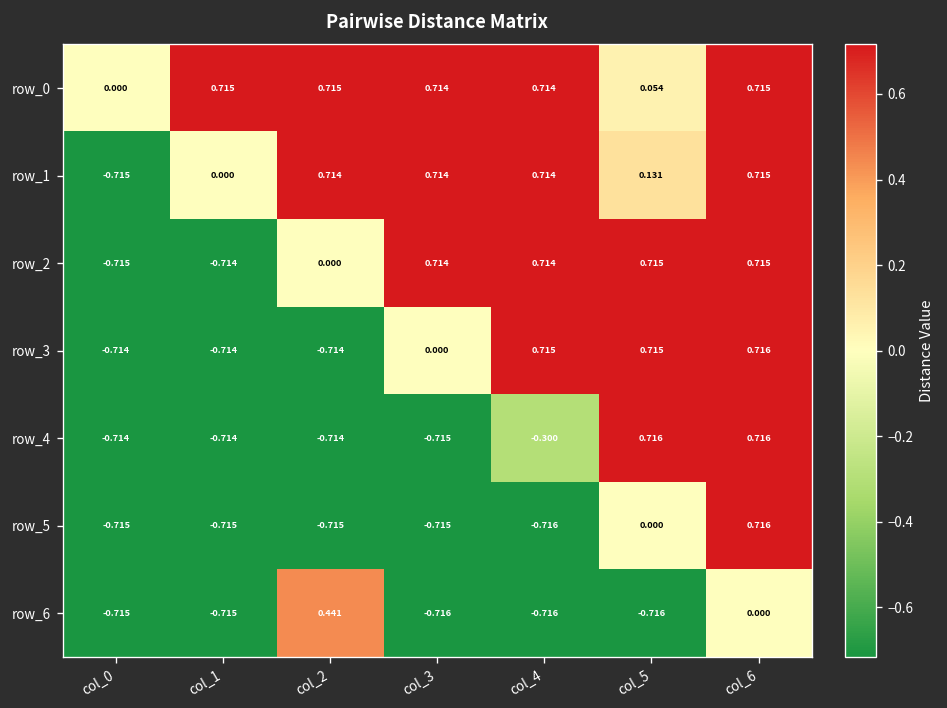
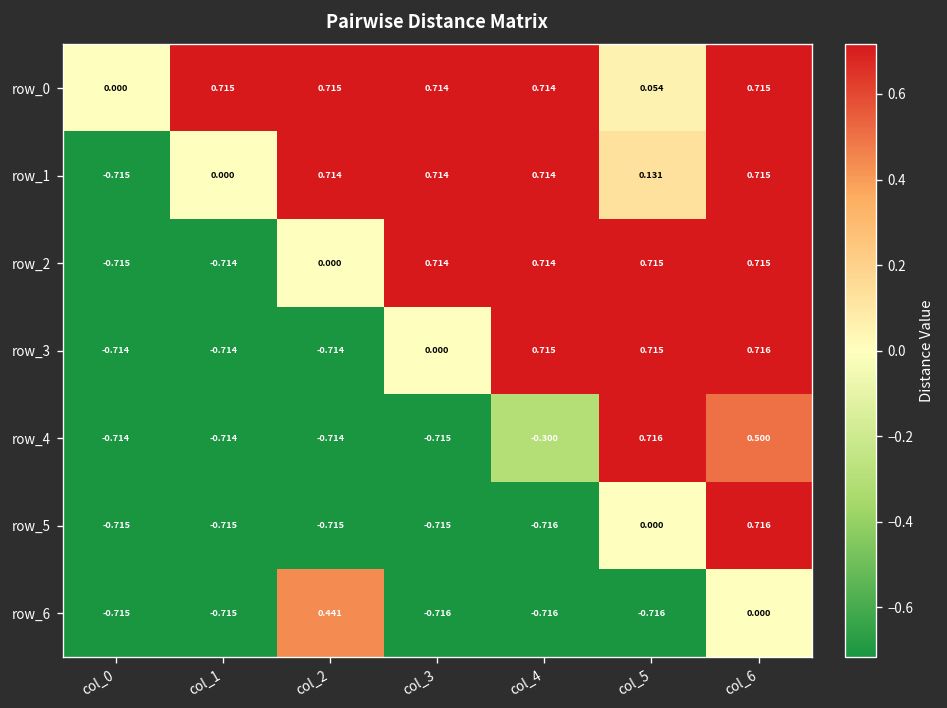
  {
    "row_0": {
      "col_0": 0.000,
      "col_1": 0.715,
      "col_2": 0.715,
      "col_3": 0.714,
      "col_4": 0.714,
      "col_5": 0.054,
      "col_6": 0.715
    },
    "row_1": {
      "col_0": -0.715,
      "col_1": 0.000,
      "col_2": 0.714,
      "col_3": 0.714,
      "col_4": 0.714,
      "col_5": 0.131,
      "col_6": 0.715
    },
    "row_2": {
      "col_0": -0.715,
      "col_1": -0.714,
      "col_2": 0.000,
      "col_3": 0.714,
      "col_4": 0.714,
      "col_5": 0.715,
      "col_6": 0.715
    },
    "row_3": {
      "col_0": -0.714,
      "col_1": -0.714,
      "col_2": -0.714,
      "col_3": 0.000,
      "col_4": 0.715,
      "col_5": 0.715,
      "col_6": 0.716
    },
    "row_4": {
      "col_0": -0.714,
      "col_1": -0.714,
      "col_2": -0.714,
      "col_3": -0.715,
      "col_4": -0.300,
      "col_5": 0.716,
-     "col_6": 0.716
+     "col_6": 0.500
    },
    "row_5": {
      "col_0": -0.715,
      "col_1": -0.715,
      "col_2": -0.715,
      "col_3": -0.715,
      "col_4": -0.716,
      "col_5": 0.000,
      "col_6": 0.716
    },
    "row_6": {
      "col_0": -0.715,
      "col_1": -0.715,
      "col_2": 0.441,
      "col_3": -0.716,
      "col_4": -0.716,
      "col_5": -0.716,
      "col_6": 0.000
    }
  }
